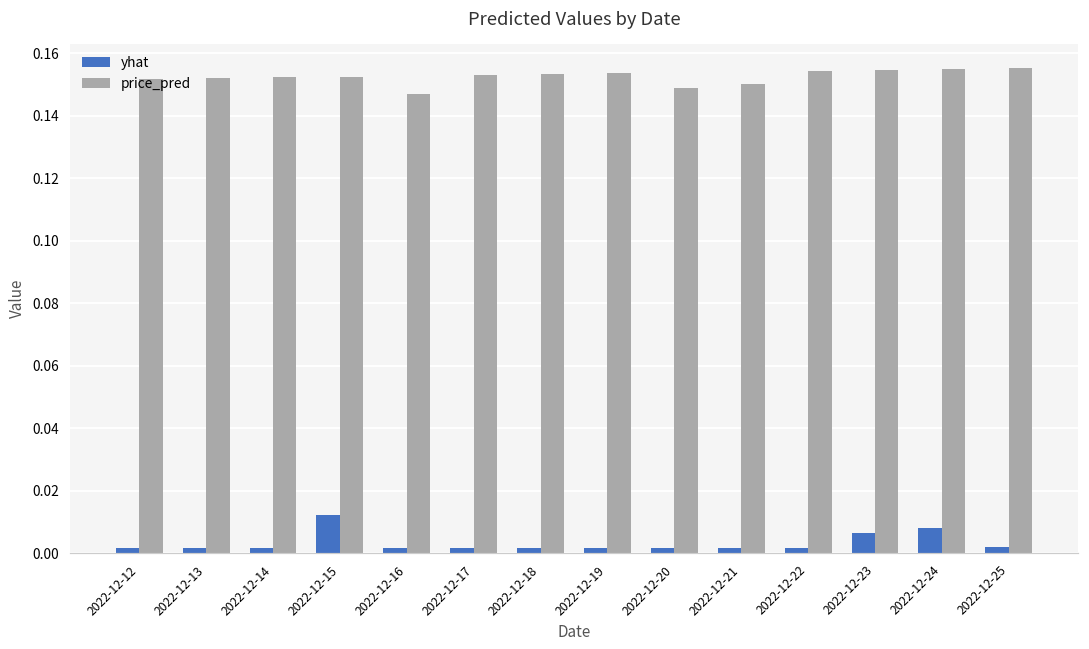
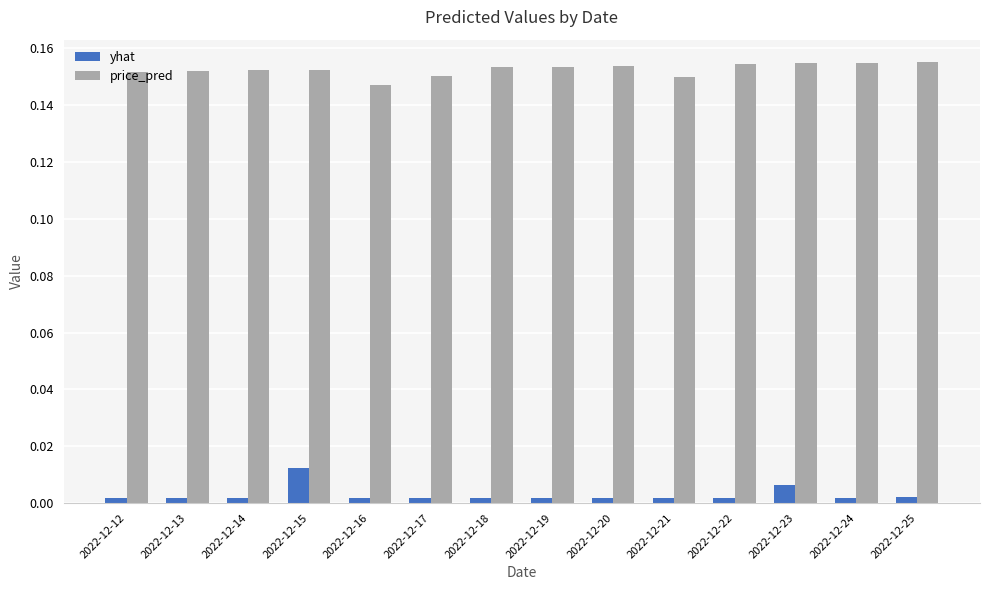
  {
    "yhat": {
      "2022-12-12": 0.002,
      "2022-12-13": 0.002,
      "2022-12-14": 0.002,
      "2022-12-15": 0.012,
      "2022-12-16": 0.002,
      "2022-12-17": 0.002,
      "2022-12-18": 0.002,
      "2022-12-19": 0.002,
      "2022-12-20": 0.002,
      "2022-12-21": 0.002,
      "2022-12-22": 0.002,
      "2022-12-23": 0.006,
-     "2022-12-24": 0.008,
+     "2022-12-24": 0.002,
      "2022-12-25": 0.002
    },
    "price_pred": {
      "2022-12-12": 0.152,
      "2022-12-13": 0.152,
      "2022-12-14": 0.152,
      "2022-12-15": 0.153,
      "2022-12-16": 0.147,
-     "2022-12-17": 0.153,
+     "2022-12-17": 0.150,
      "2022-12-18": 0.153,
      "2022-12-19": 0.154,
-     "2022-12-20": 0.149,
+     "2022-12-20": 0.154,
      "2022-12-21": 0.150,
      "2022-12-22": 0.154,
      "2022-12-23": 0.155,
      "2022-12-24": 0.155,
      "2022-12-25": 0.155
    }
  }
